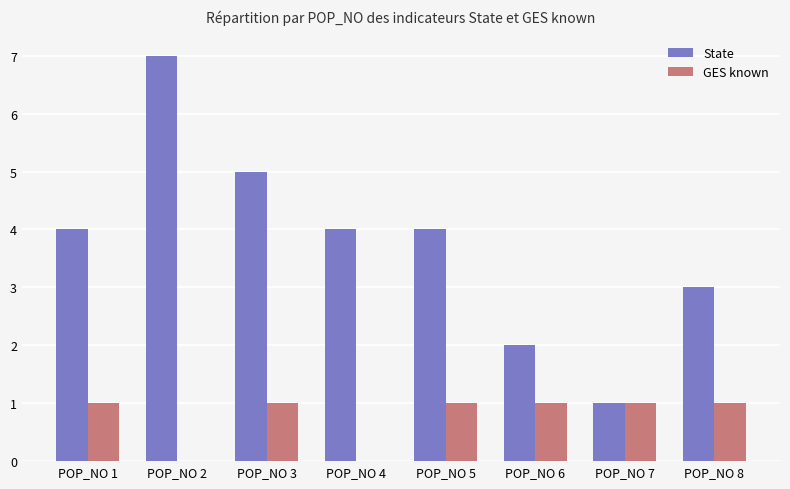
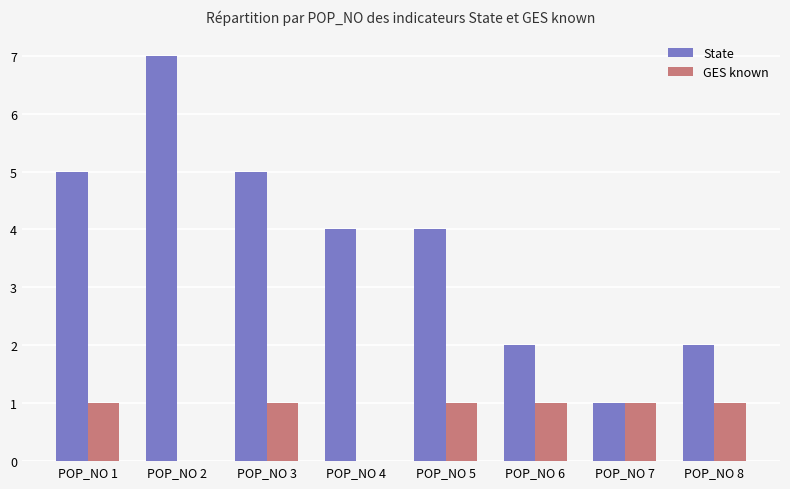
  {
    "State": {
-     "POP_NO 1": 4,
+     "POP_NO 1": 5,
      "POP_NO 2": 7,
      "POP_NO 3": 5,
      "POP_NO 4": 4,
      "POP_NO 5": 4,
      "POP_NO 6": 2,
      "POP_NO 7": 1,
-     "POP_NO 8": 3
+     "POP_NO 8": 2
    },
    "GES known": {
      "POP_NO 1": 1,
      "POP_NO 2": 0,
      "POP_NO 3": 1,
      "POP_NO 4": 0,
      "POP_NO 5": 1,
      "POP_NO 6": 1,
      "POP_NO 7": 1,
      "POP_NO 8": 1
    }
  }
